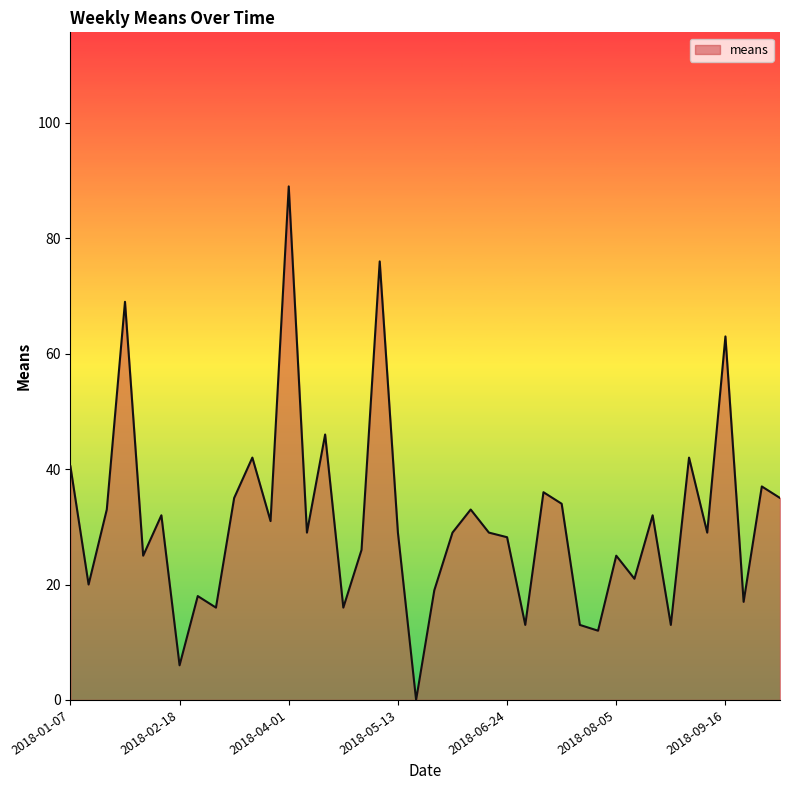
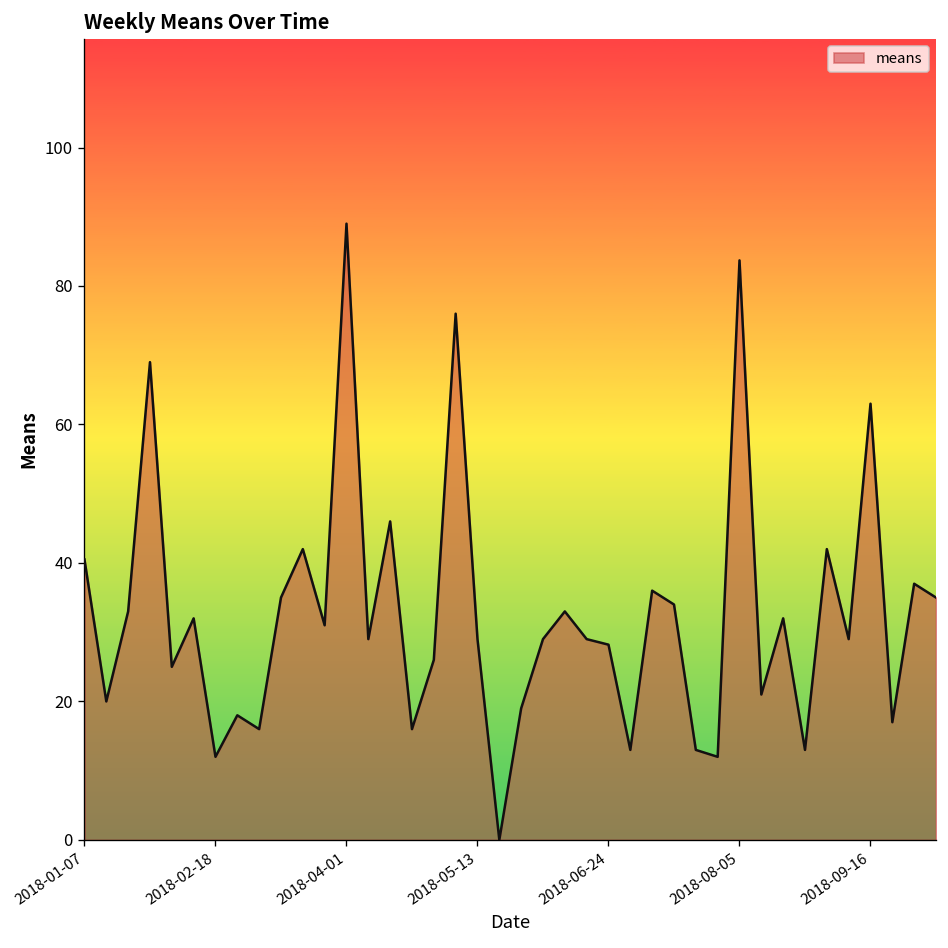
  {
    "2018-01-07": 41,
-   "2018-02-18": 6,
+   "2018-02-18": 12,
    "2018-04-01": 89,
    "2018-05-13": 29,
    "2018-06-24": 28,
-   "2018-08-05": 25,
+   "2018-08-05": 84,
    "2018-09-16": 63
  }
